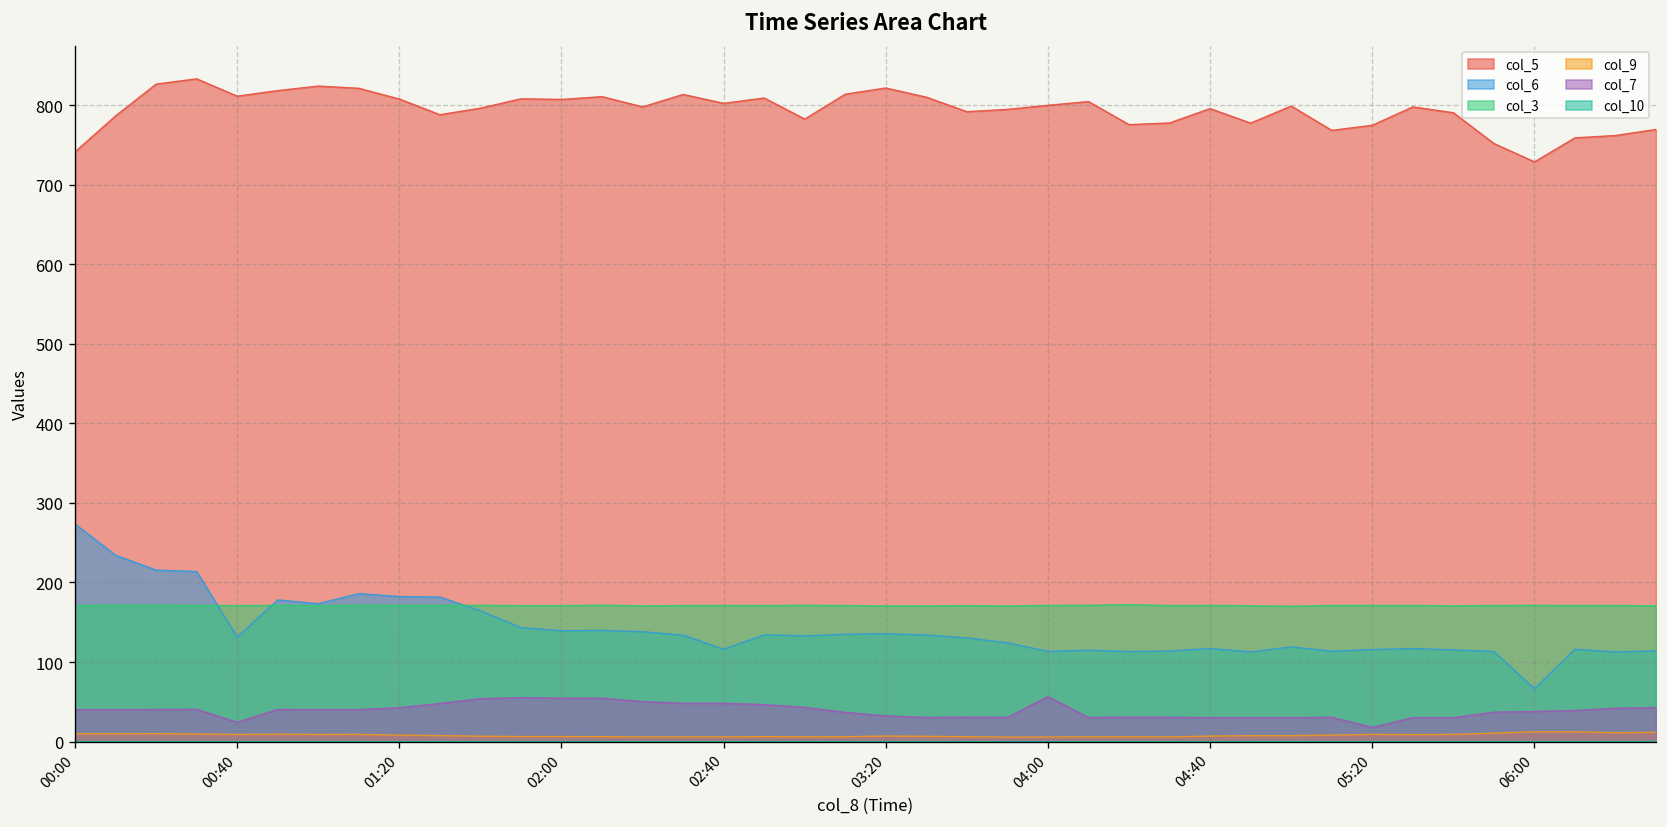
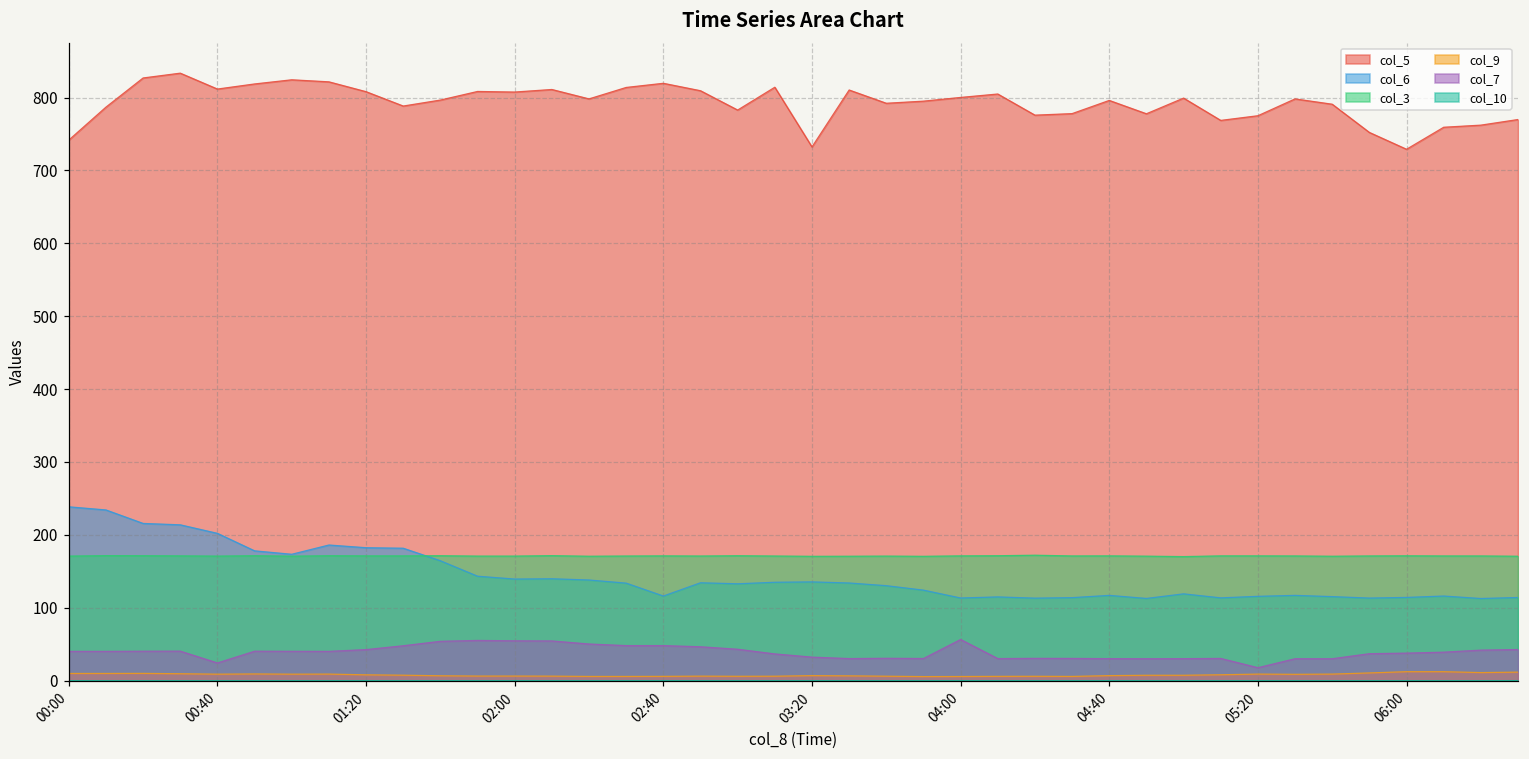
  {
    "col_5": {
      "00:00": 740,
      "00:40": 810,
      "01:20": 810,
      "02:00": 810,
-     "02:40": 800,
-     "03:20": 820,
+     "02:40": 820,
+     "03:20": 730,
      "04:00": 800,
      "04:40": 800,
      "05:20": 780,
      "06:00": 730
    },
    "col_6": {
-     "00:00": 270,
-     "00:40": 130,
+     "00:00": 240,
+     "00:40": 200,
      "01:20": 180,
      "02:00": 140,
      "02:40": 120,
      "03:20": 140,
      "04:00": 110,
      "04:40": 120,
      "05:20": 120,
-     "06:00": 70
+     "06:00": 110
    },
    "col_9": {
      "00:00": 10,
      "00:40": 10,
      "01:20": 10,
      "02:00": 10,
      "02:40": 10,
      "03:20": 10,
      "04:00": 10,
      "04:40": 10,
      "05:20": 10,
      "06:00": 10
    },
    "col_7": {
      "00:00": 40,
      "00:40": 20,
      "01:20": 40,
      "02:00": 50,
      "02:40": 50,
      "03:20": 30,
      "04:00": 60,
      "04:40": 30,
      "05:20": 20,
      "06:00": 40
    }
  }
